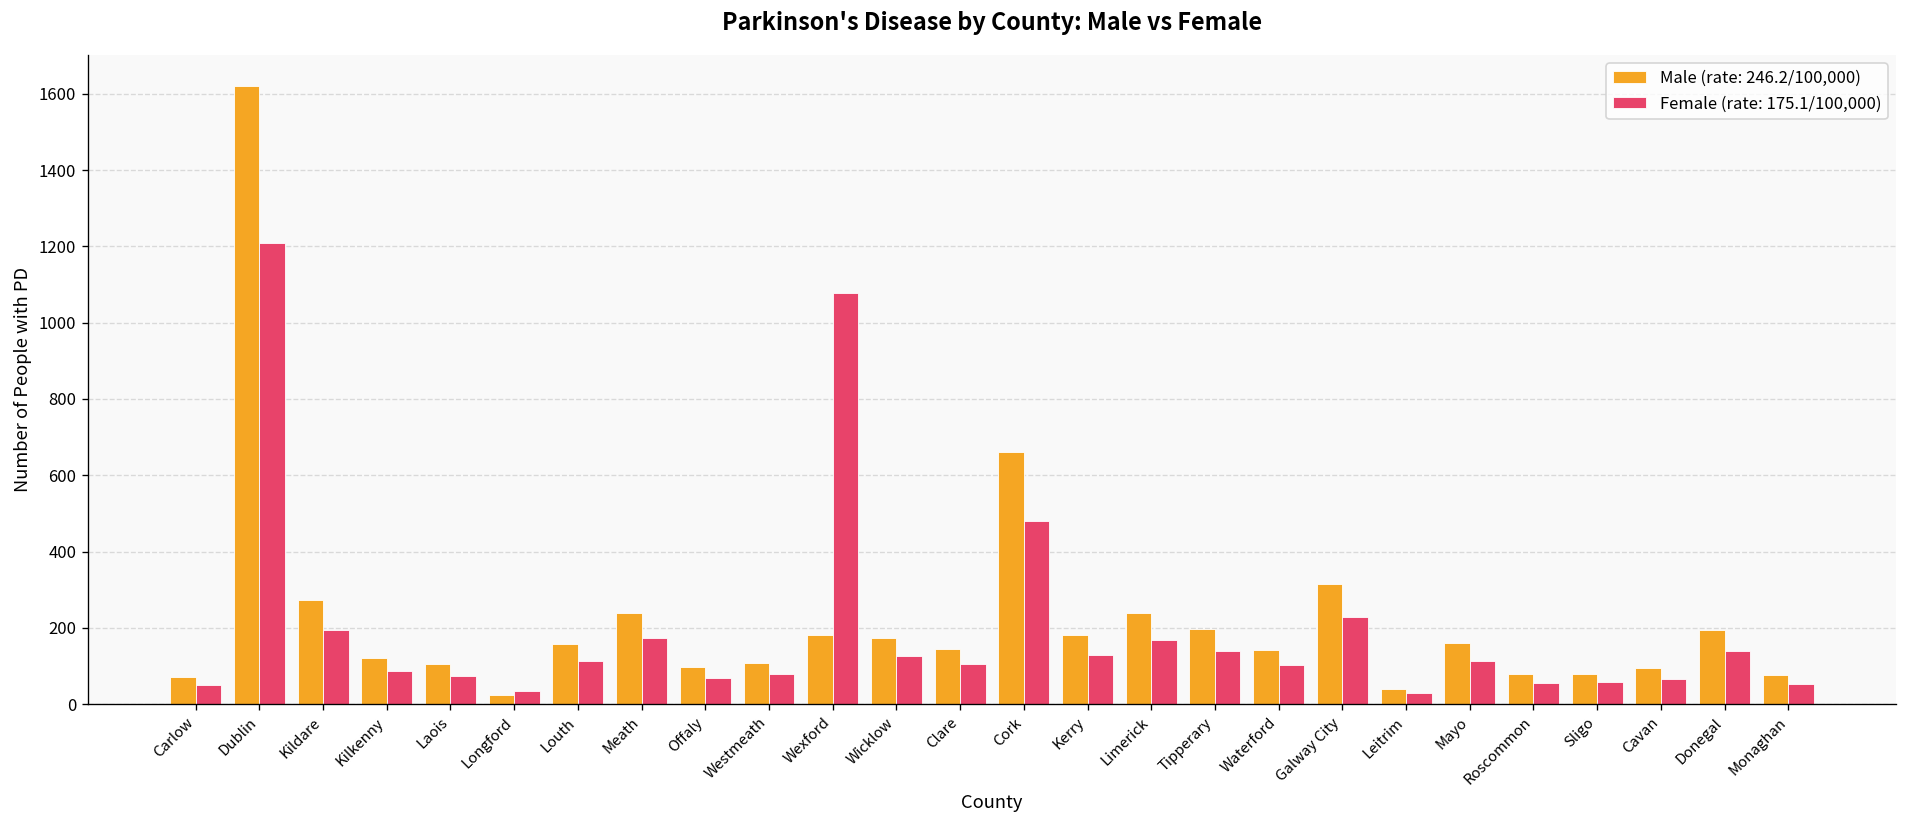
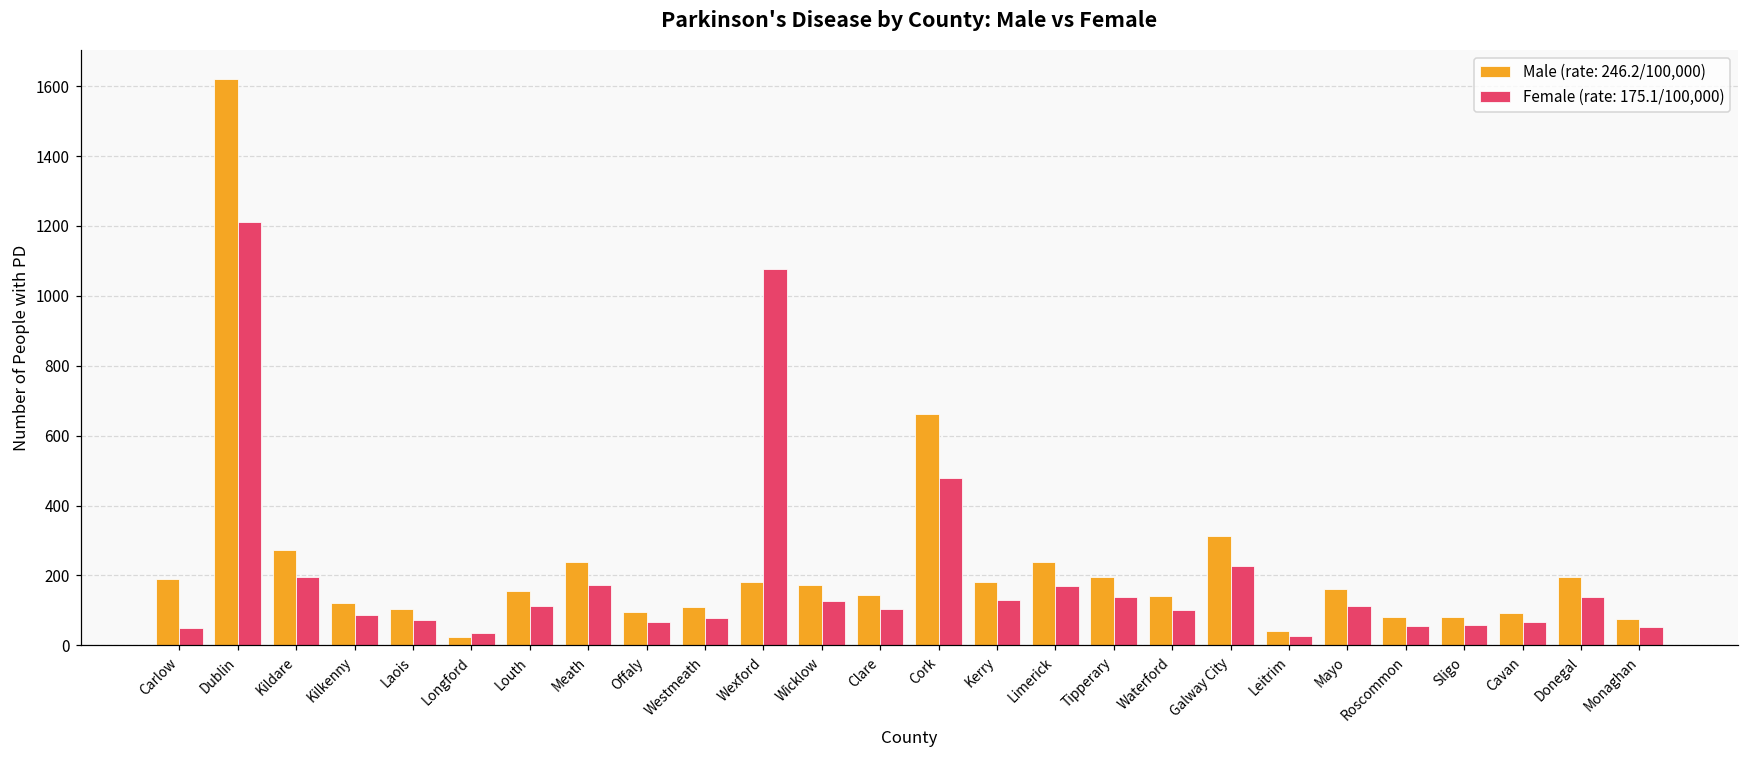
  {
    "Male (rate: 246.2/100,000)": {
-     "Carlow": 70,
+     "Carlow": 190,
      "Dublin": 1620,
      "Kildare": 270,
      "Kilkenny": 120,
      "Laois": 110,
      "Longford": 30,
      "Louth": 160,
      "Meath": 240,
      "Offaly": 100,
      "Westmeath": 110,
      "Wexford": 180,
      "Wicklow": 170,
      "Clare": 150,
      "Cork": 660,
      "Kerry": 180,
      "Limerick": 240,
      "Tipperary": 200,
      "Waterford": 140,
      "Galway City": 310,
      "Leitrim": 40,
      "Mayo": 160,
      "Roscommon": 80,
      "Sligo": 80,
      "Cavan": 90,
      "Donegal": 200,
      "Monaghan": 80
    },
    "Female (rate: 175.1/100,000)": {
      "Carlow": 50,
      "Dublin": 1210,
      "Kildare": 200,
      "Kilkenny": 90,
      "Laois": 70,
      "Longford": 40,
      "Louth": 110,
      "Meath": 170,
      "Offaly": 70,
      "Westmeath": 80,
      "Wexford": 1080,
      "Wicklow": 130,
      "Clare": 110,
      "Cork": 480,
      "Kerry": 130,
      "Limerick": 170,
      "Tipperary": 140,
      "Waterford": 100,
      "Galway City": 230,
      "Leitrim": 30,
      "Mayo": 110,
      "Roscommon": 60,
      "Sligo": 60,
      "Cavan": 70,
      "Donegal": 140,
      "Monaghan": 50
    }
  }
